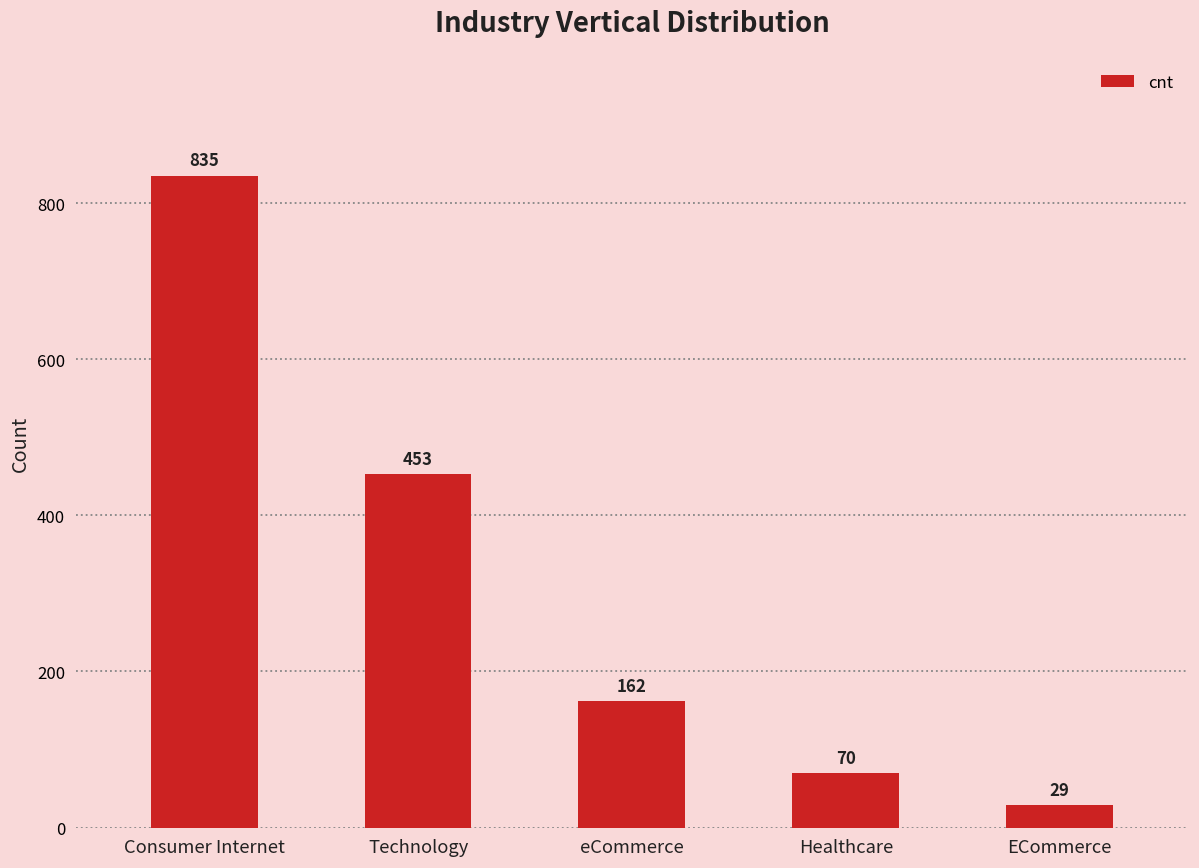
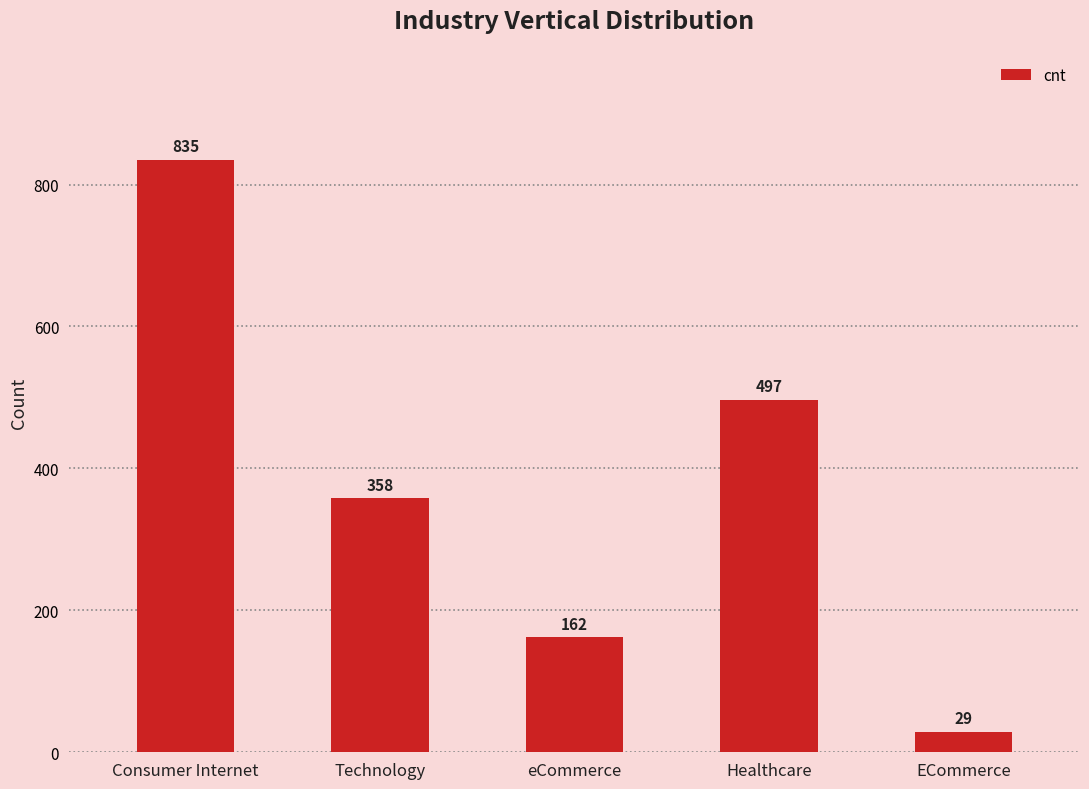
  {
    "Consumer Internet": 835,
-   "Technology": 453,
+   "Technology": 358,
    "eCommerce": 162,
-   "Healthcare": 70,
+   "Healthcare": 497,
    "ECommerce": 29
  }
